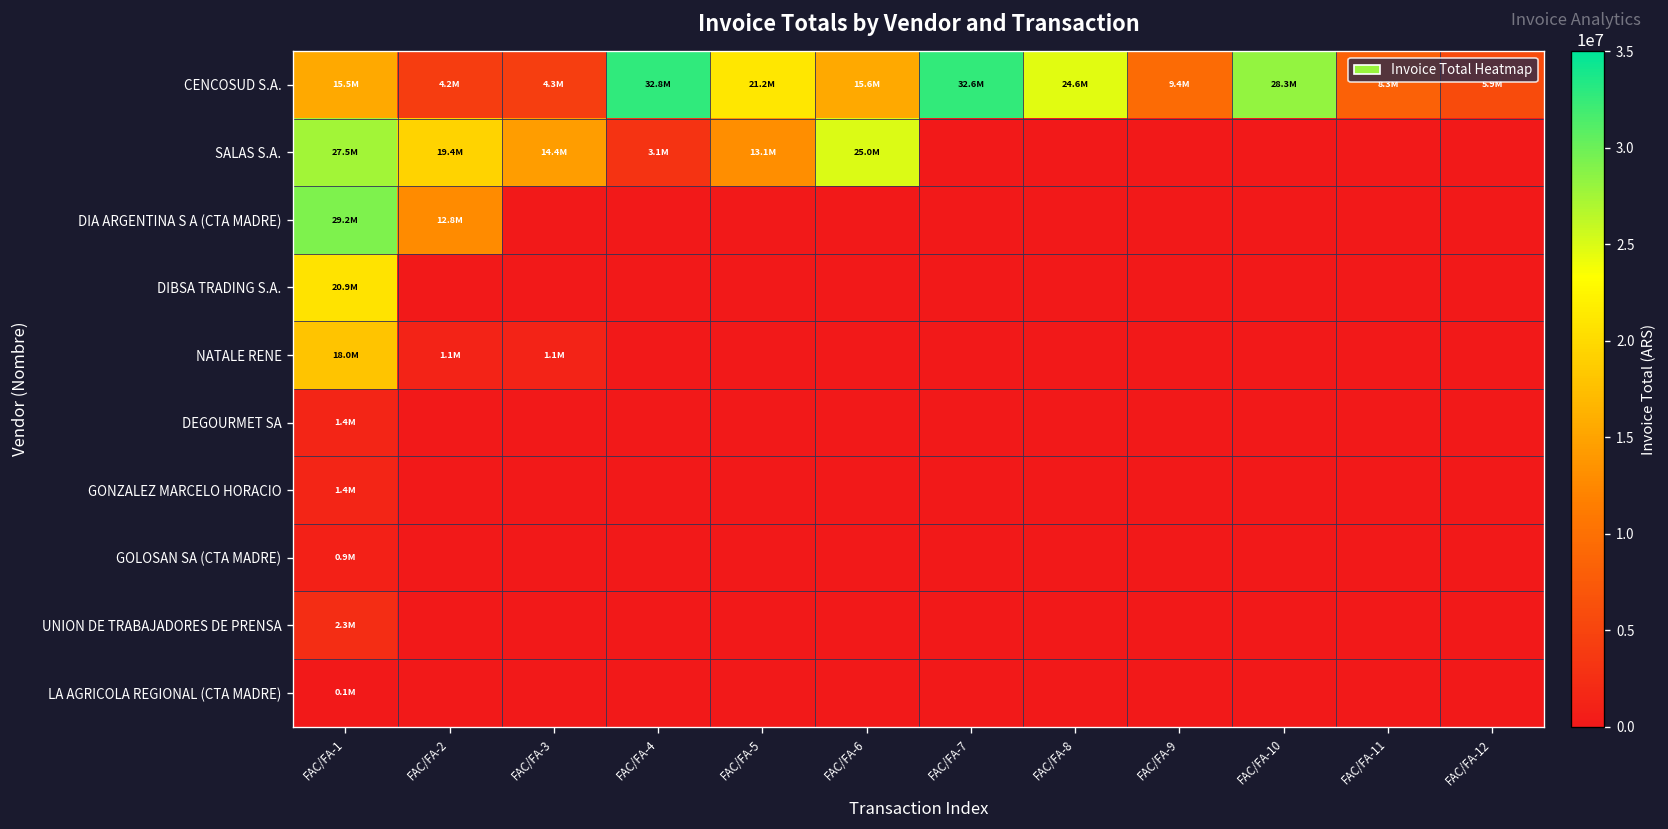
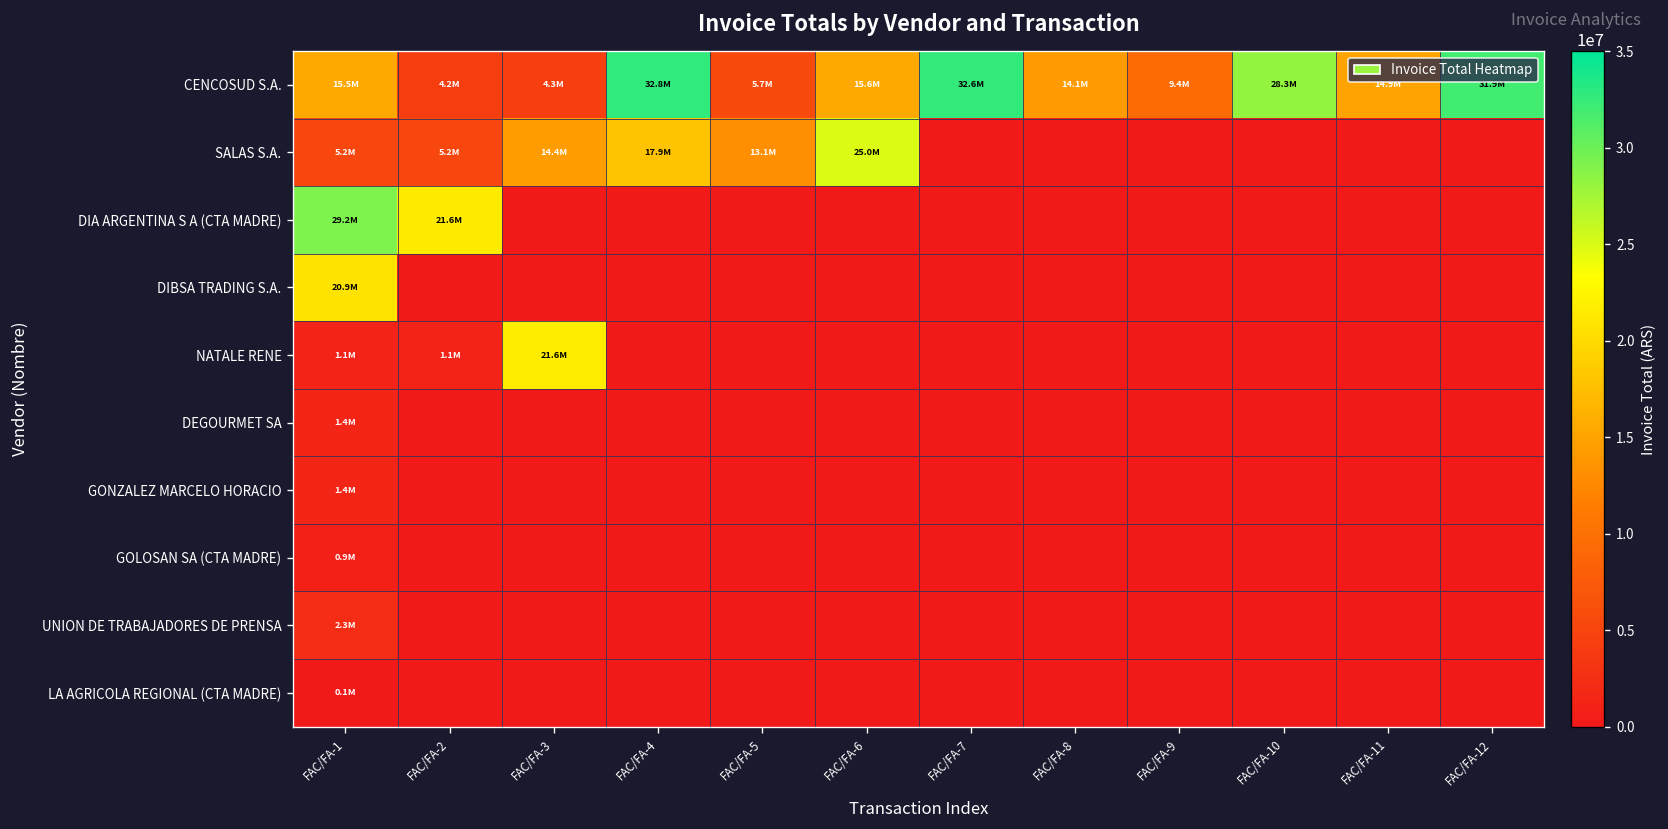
  {
    "CENCOSUD S.A.": {
      "FAC/FA-1": "15.5M",
      "FAC/FA-2": "4.2M",
      "FAC/FA-3": "4.3M",
      "FAC/FA-4": "32.8M",
-     "FAC/FA-5": "21.2M",
+     "FAC/FA-5": "5.7M",
      "FAC/FA-6": "15.6M",
      "FAC/FA-7": "32.6M",
-     "FAC/FA-8": "24.6M",
+     "FAC/FA-8": "14.1M",
      "FAC/FA-9": "9.4M",
      "FAC/FA-10": "28.3M",
-     "FAC/FA-11": "8.3M",
-     "FAC/FA-12": "5.9M"
+     "FAC/FA-11": "14.9M",
+     "FAC/FA-12": "31.9M"
    },
    "SALAS S.A.": {
-     "FAC/FA-1": "27.5M",
-     "FAC/FA-2": "19.4M",
+     "FAC/FA-1": "5.2M",
+     "FAC/FA-2": "5.2M",
      "FAC/FA-3": "14.4M",
-     "FAC/FA-4": "3.1M",
+     "FAC/FA-4": "17.9M",
      "FAC/FA-5": "13.1M",
      "FAC/FA-6": "25.0M"
    },
    "DIA ARGENTINA S A (CTA MADRE)": {
      "FAC/FA-1": "29.2M",
-     "FAC/FA-2": "12.8M"
+     "FAC/FA-2": "21.6M"
    },
    "DIBSA TRADING S.A.": {
      "FAC/FA-1": "20.9M"
    },
    "NATALE RENE": {
-     "FAC/FA-1": "18.0M",
+     "FAC/FA-1": "1.1M",
      "FAC/FA-2": "1.1M",
-     "FAC/FA-3": "1.1M"
+     "FAC/FA-3": "21.6M"
    },
    "DEGOURMET SA": {
      "FAC/FA-1": "1.4M"
    },
    "GONZALEZ MARCELO HORACIO": {
      "FAC/FA-1": "1.4M"
    },
    "GOLOSAN SA (CTA MADRE)": {
      "FAC/FA-1": "0.9M"
    },
    "UNION DE TRABAJADORES DE PRENSA": {
      "FAC/FA-1": "2.3M"
    },
    "LA AGRICOLA REGIONAL (CTA MADRE)": {
      "FAC/FA-1": "0.1M"
    }
  }
